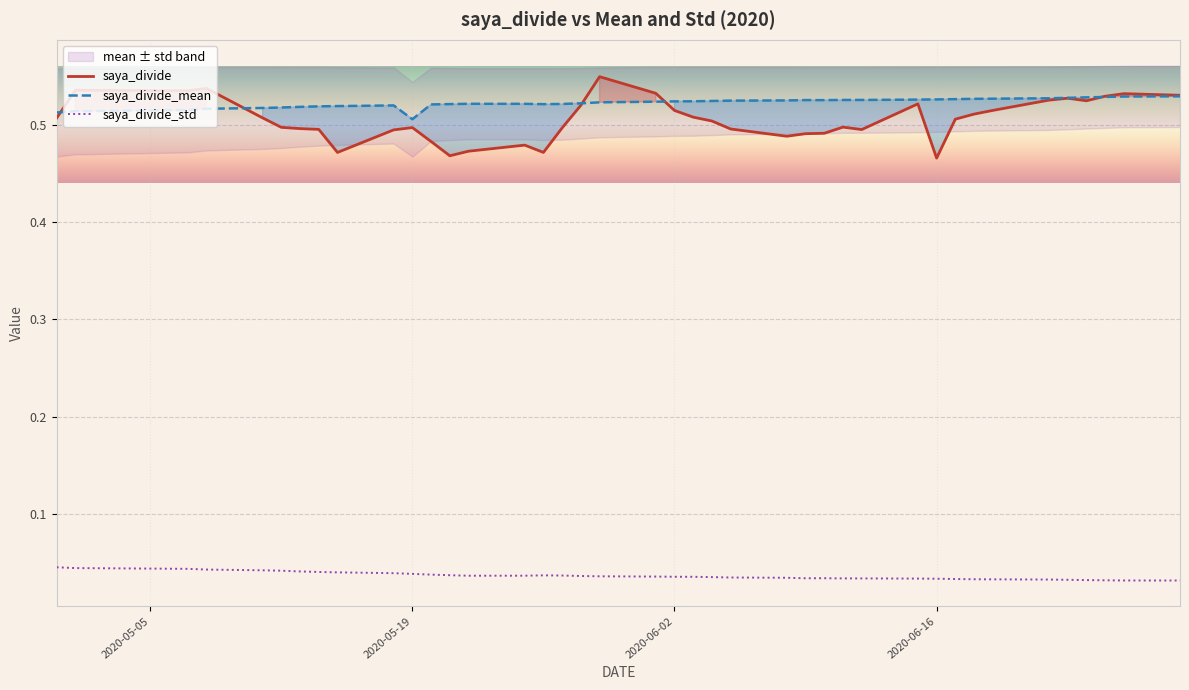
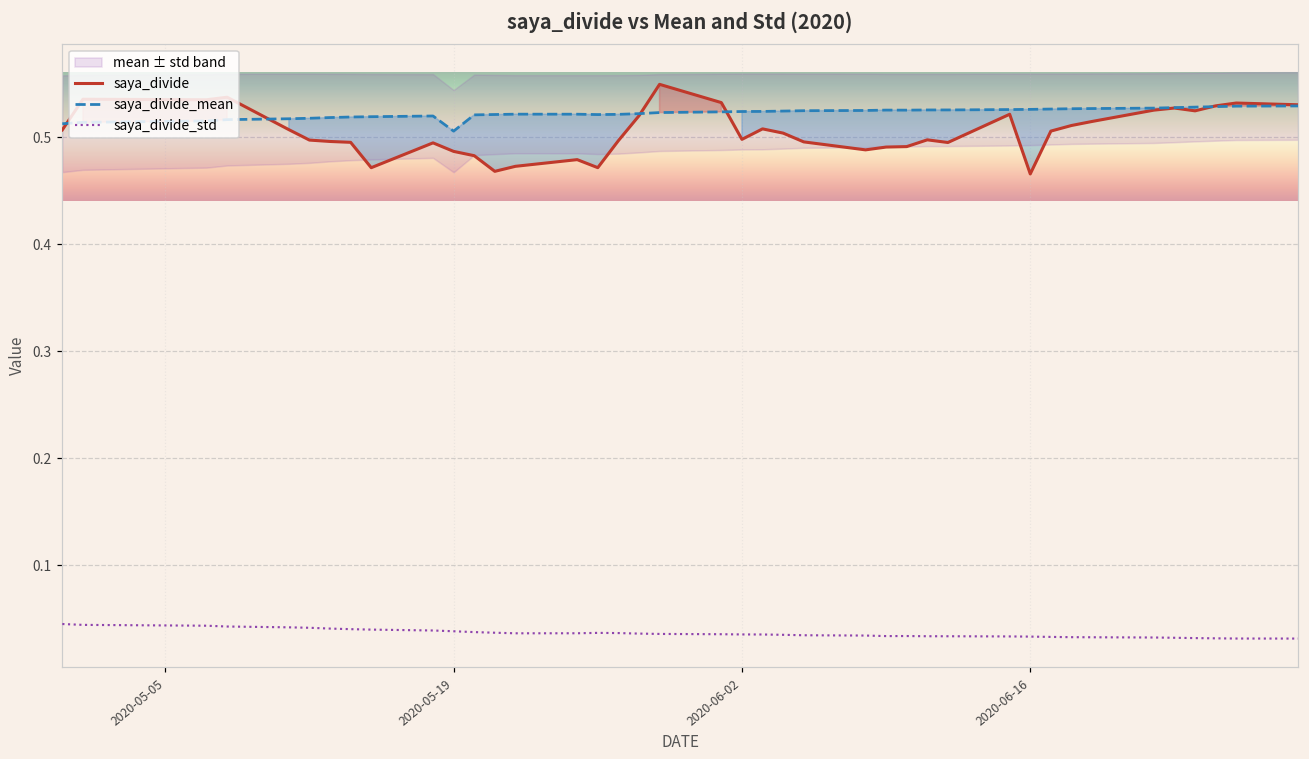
  {
    "saya_divide": {
-     "2020-05-19": 0.50,
-     "2020-06-02": 0.51,
+     "2020-05-19": 0.49,
+     "2020-06-02": 0.50,
      "2020-06-16": 0.47
    },
    "saya_divide_mean": {
      "2020-05-19": 0.51,
      "2020-06-02": 0.52,
      "2020-06-16": 0.53
    }
  }
